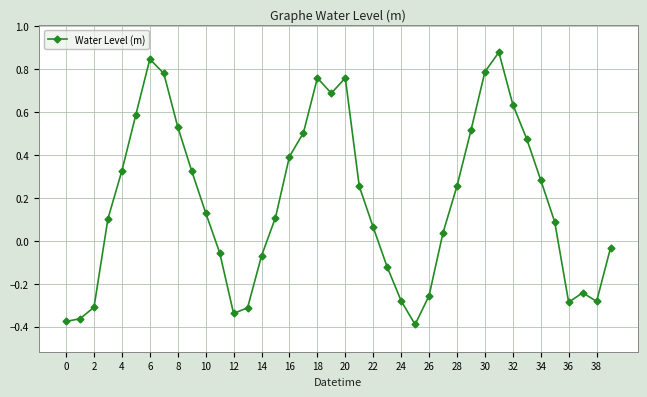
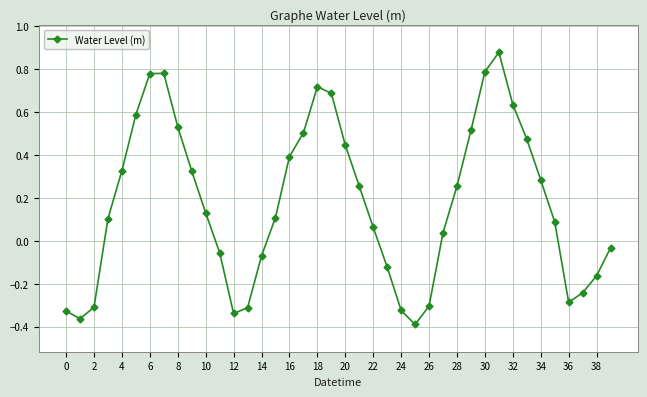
  {
-   "0": -0.38,
+   "0": -0.33,
    "2": -0.31,
    "4": 0.33,
-   "6": 0.85,
+   "6": 0.78,
    "8": 0.53,
    "10": 0.13,
    "12": -0.34,
    "14": -0.07,
    "16": 0.39,
-   "18": 0.76,
-   "20": 0.76,
+   "18": 0.72,
+   "20": 0.45,
    "22": 0.06,
-   "24": -0.28,
-   "26": -0.26,
+   "24": -0.32,
+   "26": -0.30,
    "28": 0.26,
    "30": 0.79,
    "32": 0.64,
    "34": 0.28,
    "36": -0.29,
-   "38": -0.28
+   "38": -0.16
  }
